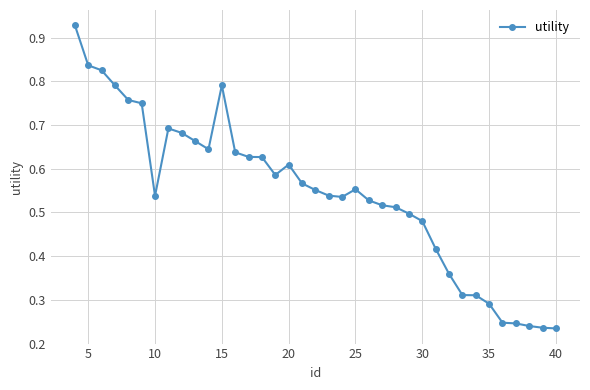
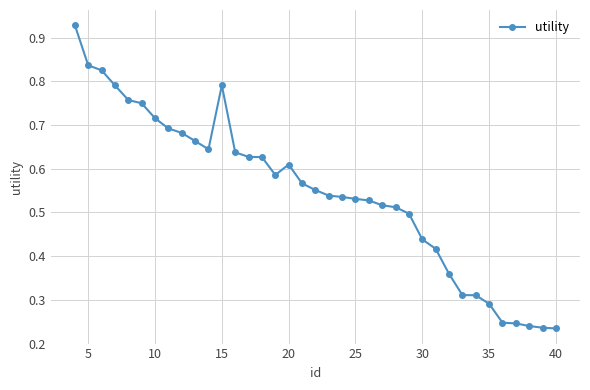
  {
    "5": 0.84,
-   "10": 0.54,
+   "10": 0.72,
    "15": 0.79,
    "20": 0.61,
-   "25": 0.55,
-   "30": 0.48,
+   "25": 0.53,
+   "30": 0.44,
    "35": 0.29,
    "40": 0.23
  }
